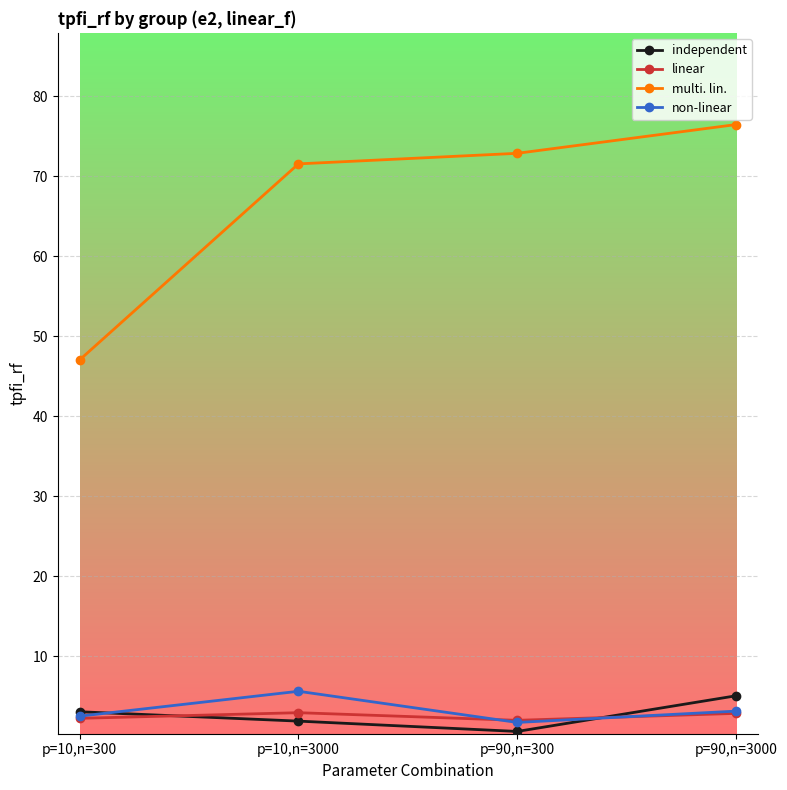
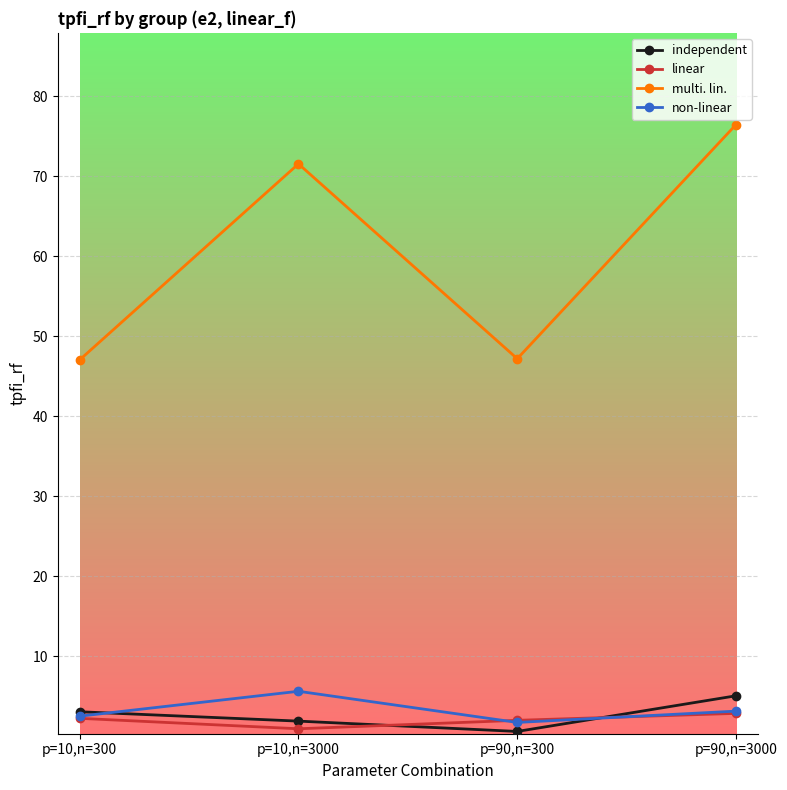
  {
    "independent": {
      "p=10,n=300": 3,
      "p=10,n=3000": 2,
      "p=90,n=300": 1,
      "p=90,n=3000": 5
    },
    "linear": {
-     "p=10,n=3000": 3
+     "p=10,n=3000": 1
    },
    "multi. lin.": {
      "p=10,n=300": 47,
      "p=10,n=3000": 72,
-     "p=90,n=300": 73,
+     "p=90,n=300": 47,
      "p=90,n=3000": 76
    },
    "non-linear": {
      "p=10,n=3000": 6
    }
  }
